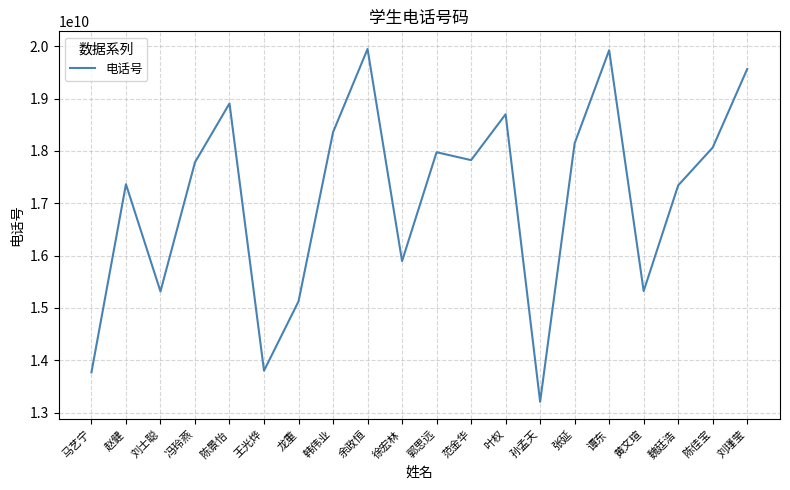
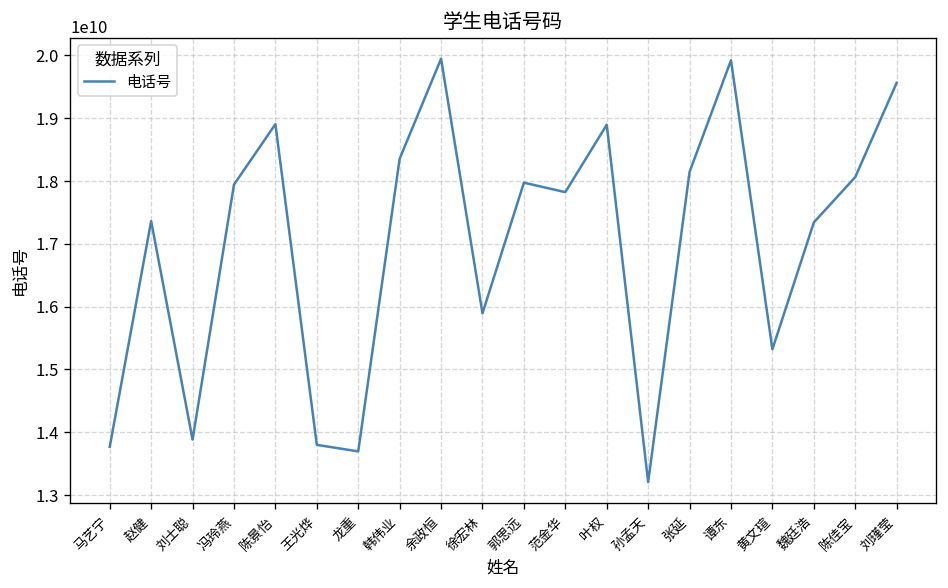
  {
    "马艺宁": 13800000000,
    "赵健": 17400000000,
-   "刘士聪": 15300000000,
-   "冯玲燕": 17800000000,
+   "刘士聪": 13900000000,
+   "冯玲燕": 17900000000,
    "陈景怡": 18900000000,
    "王光烨": 13800000000,
-   "龙重": 15100000000,
+   "龙重": 13700000000,
    "韩伟业": 18400000000,
    "余政恒": 19900000000,
    "徐宏林": 15900000000,
    "郭思远": 18000000000,
    "范金华": 17800000000,
-   "叶权": 18700000000,
+   "叶权": 18900000000,
    "孙孟天": 13200000000,
    "张延": 18100000000,
    "谭东": 19900000000,
    "黄文瑄": 15300000000,
    "魏廷浩": 17300000000,
    "陈佳宝": 18100000000,
    "刘瑾莹": 19600000000
  }
